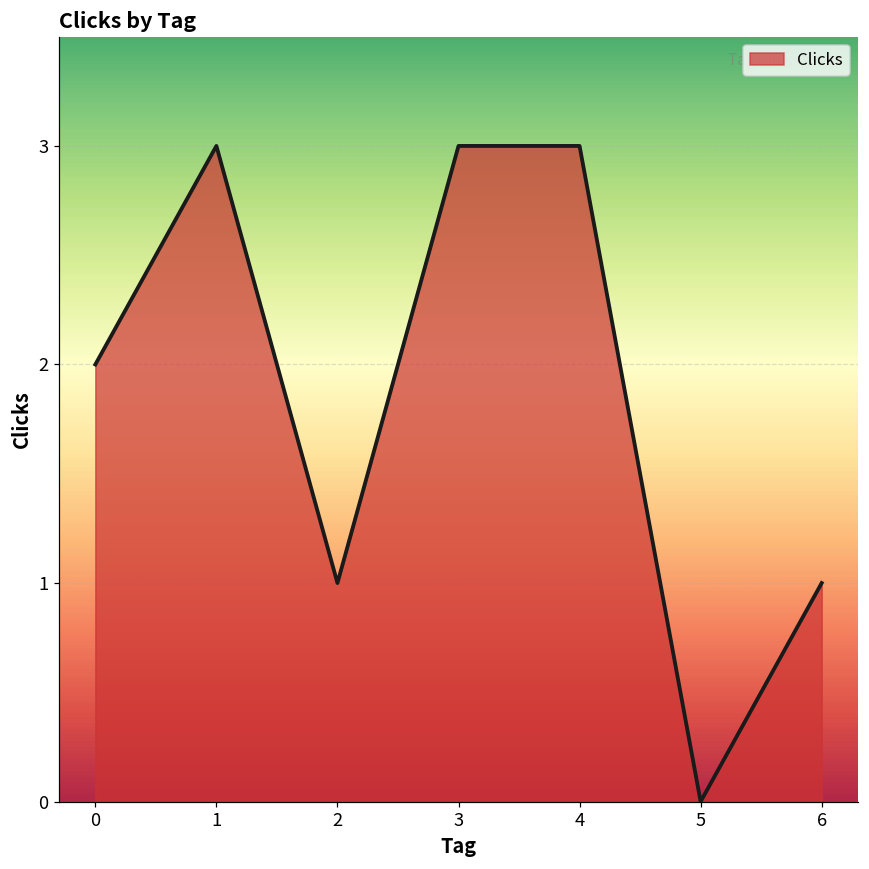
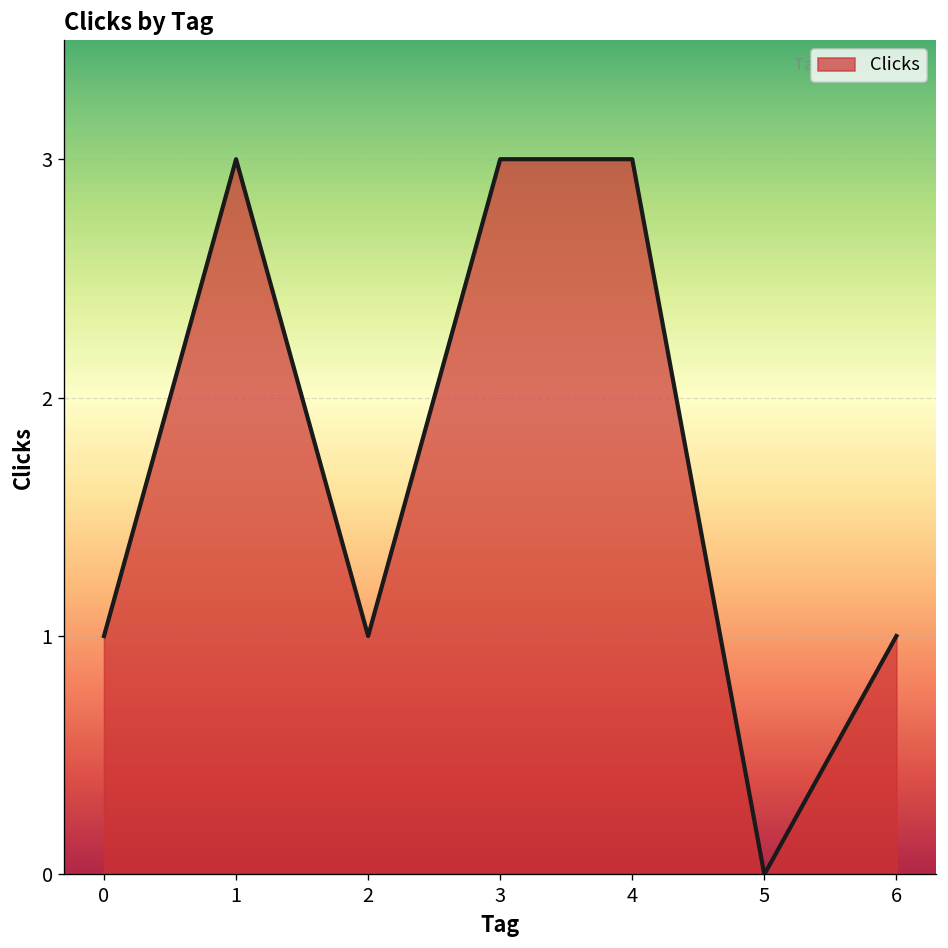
  {
-   "0": 2,
+   "0": 1,
    "1": 3,
    "2": 1,
    "3": 3,
    "4": 3,
    "5": 0,
    "6": 1
  }
